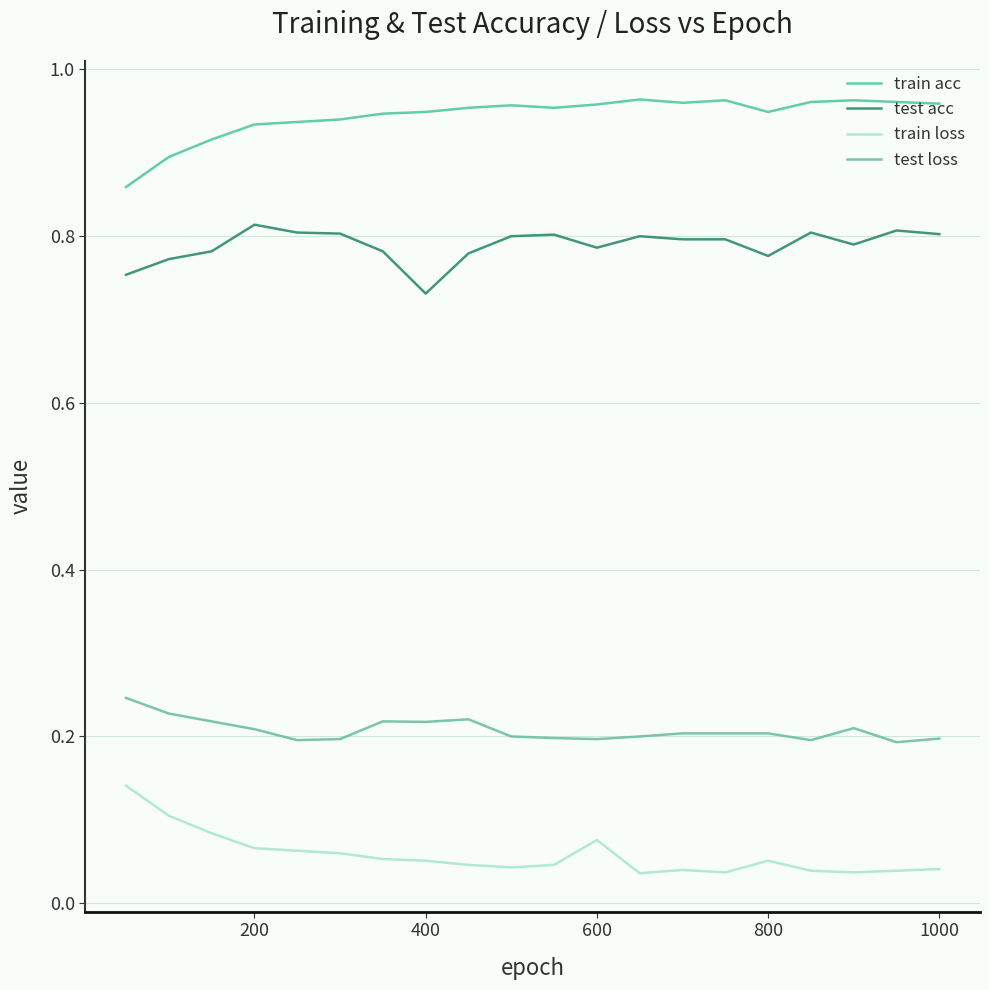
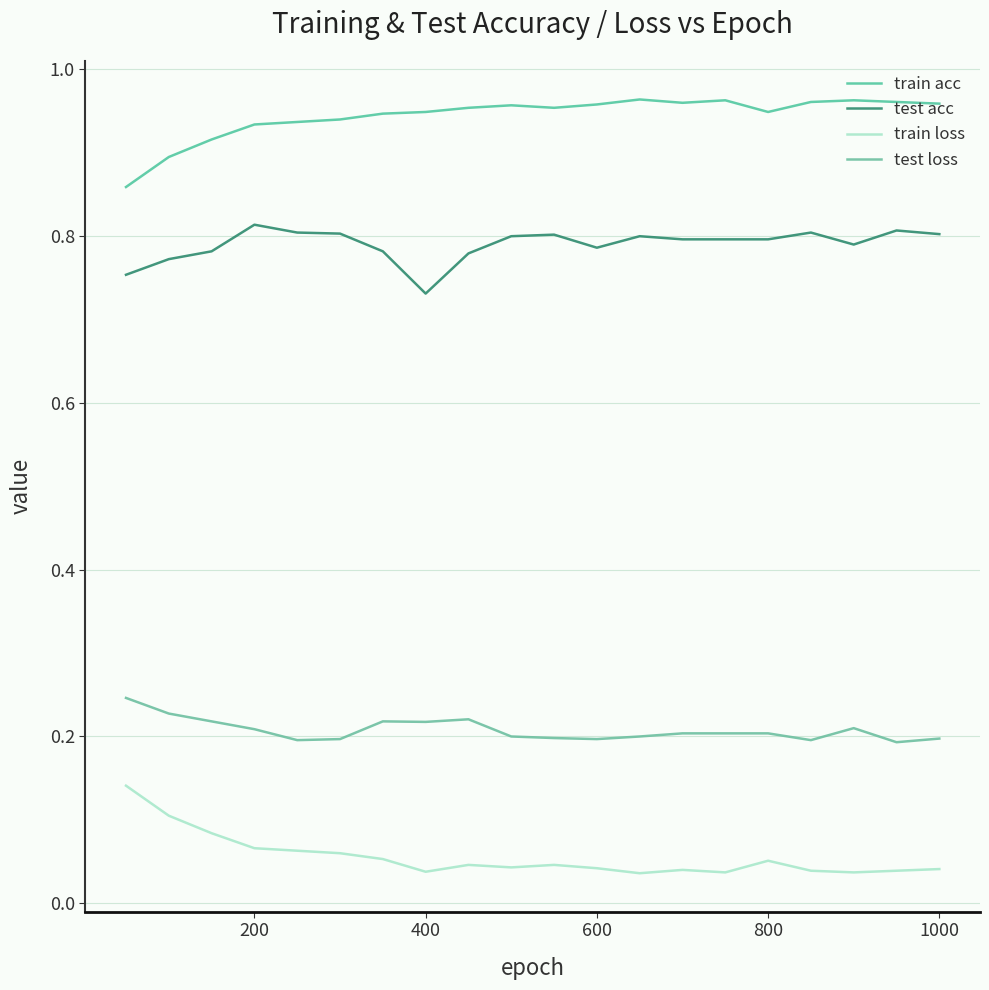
  {
    "test acc": {
      "200": 0.81,
      "400": 0.73,
      "600": 0.79,
-     "800": 0.78,
+     "800": 0.80,
      "1000": 0.80
    },
    "train loss": {
      "200": 0.07,
-     "400": 0.05,
-     "600": 0.08,
+     "400": 0.04,
+     "600": 0.04,
      "800": 0.05,
      "1000": 0.04
    }
  }
